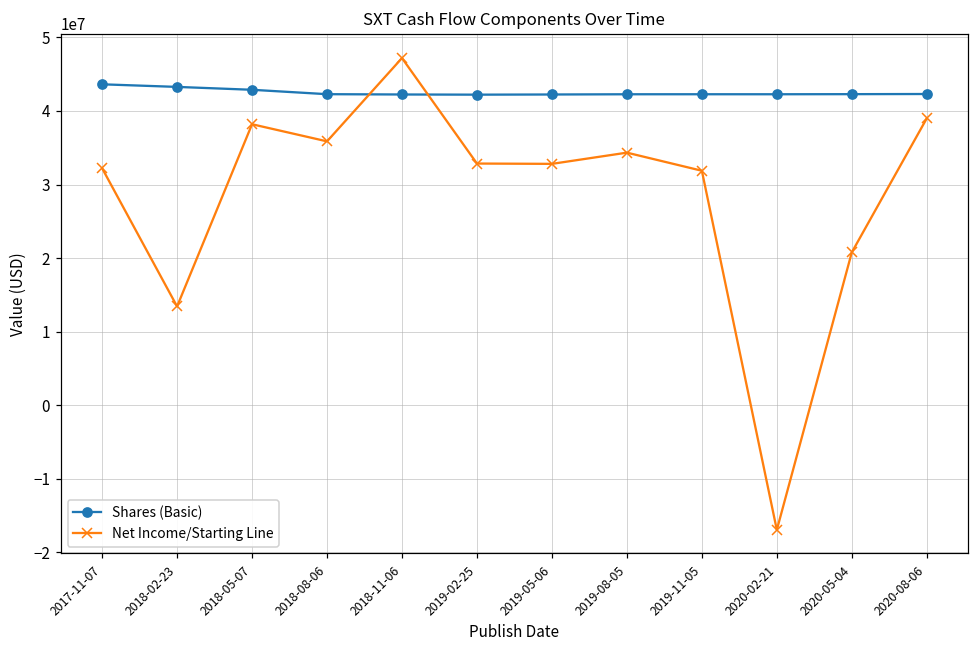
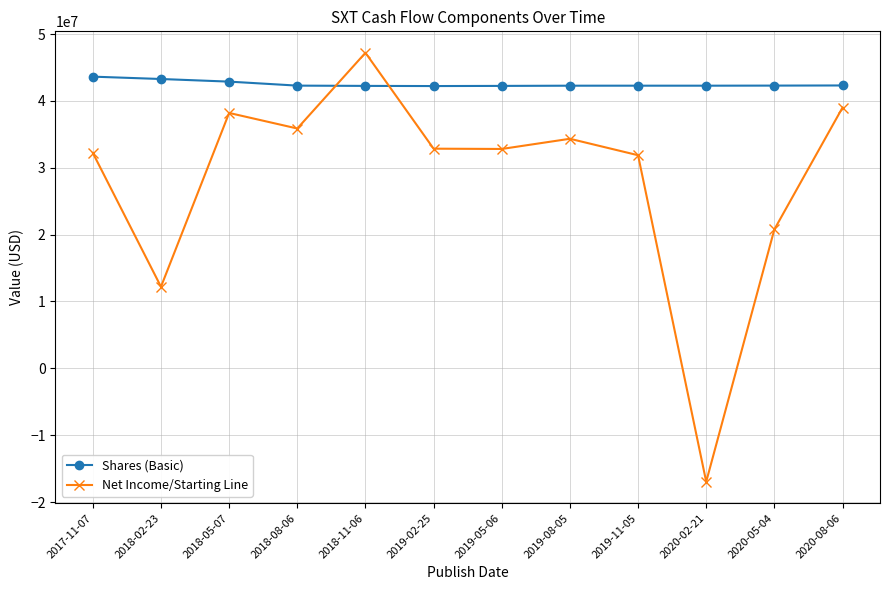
  {
    "Shares (Basic)": {
      "2017-11-07": 44000000,
      "2018-02-23": 43000000,
      "2018-05-07": 43000000,
      "2018-08-06": 42000000,
      "2018-11-06": 42000000,
      "2019-02-25": 42000000,
      "2019-05-06": 42000000,
      "2019-08-05": 42000000,
      "2019-11-05": 42000000,
      "2020-02-21": 42000000,
      "2020-05-04": 42000000,
      "2020-08-06": 42000000
    },
    "Net Income/Starting Line": {
      "2017-11-07": 32000000,
-     "2018-02-23": 13000000,
+     "2018-02-23": 12000000,
      "2018-05-07": 38000000,
      "2018-08-06": 36000000,
      "2018-11-06": 47000000,
      "2019-02-25": 33000000,
      "2019-05-06": 33000000,
      "2019-08-05": 34000000,
      "2019-11-05": 32000000,
      "2020-02-21": -17000000,
      "2020-05-04": 21000000,
      "2020-08-06": 39000000
    }
  }
